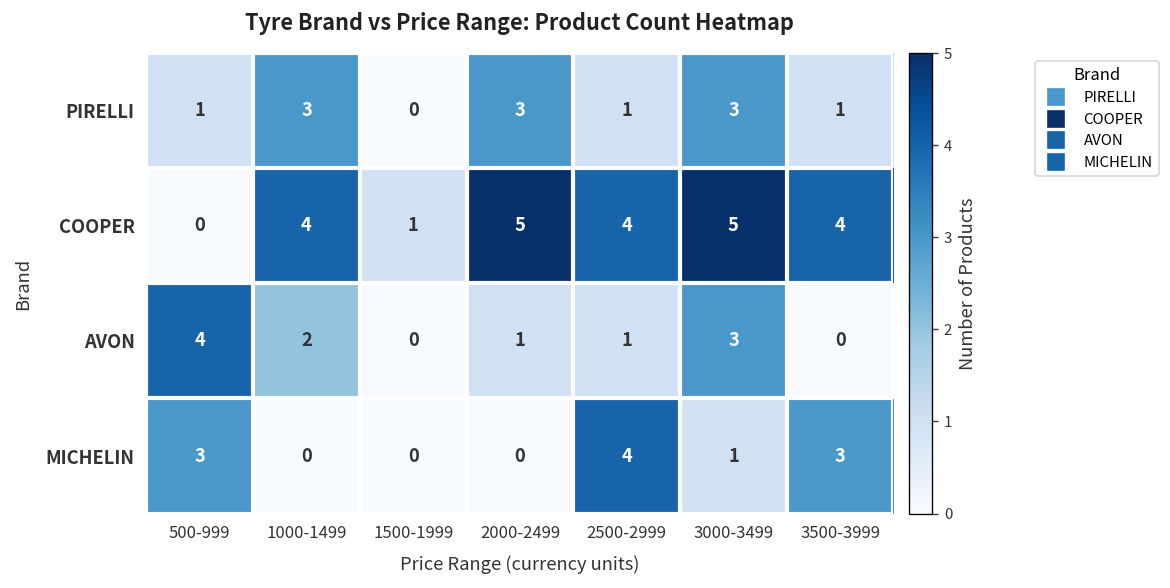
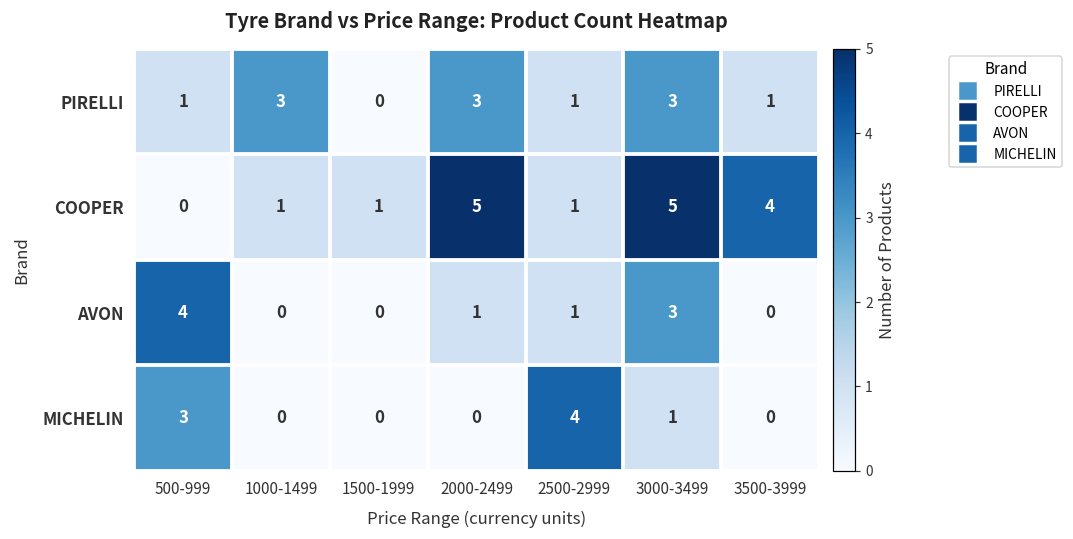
  {
    "PIRELLI": {
      "500-999": 1,
      "1000-1499": 3,
      "1500-1999": 0,
      "2000-2499": 3,
      "2500-2999": 1,
      "3000-3499": 3,
      "3500-3999": 1
    },
    "COOPER": {
      "500-999": 0,
-     "1000-1499": 4,
+     "1000-1499": 1,
      "1500-1999": 1,
      "2000-2499": 5,
-     "2500-2999": 4,
+     "2500-2999": 1,
      "3000-3499": 5,
      "3500-3999": 4
    },
    "AVON": {
      "500-999": 4,
-     "1000-1499": 2,
+     "1000-1499": 0,
      "1500-1999": 0,
      "2000-2499": 1,
      "2500-2999": 1,
      "3000-3499": 3,
      "3500-3999": 0
    },
    "MICHELIN": {
      "500-999": 3,
      "1000-1499": 0,
      "1500-1999": 0,
      "2000-2499": 0,
      "2500-2999": 4,
      "3000-3499": 1,
-     "3500-3999": 3
+     "3500-3999": 0
    }
  }
